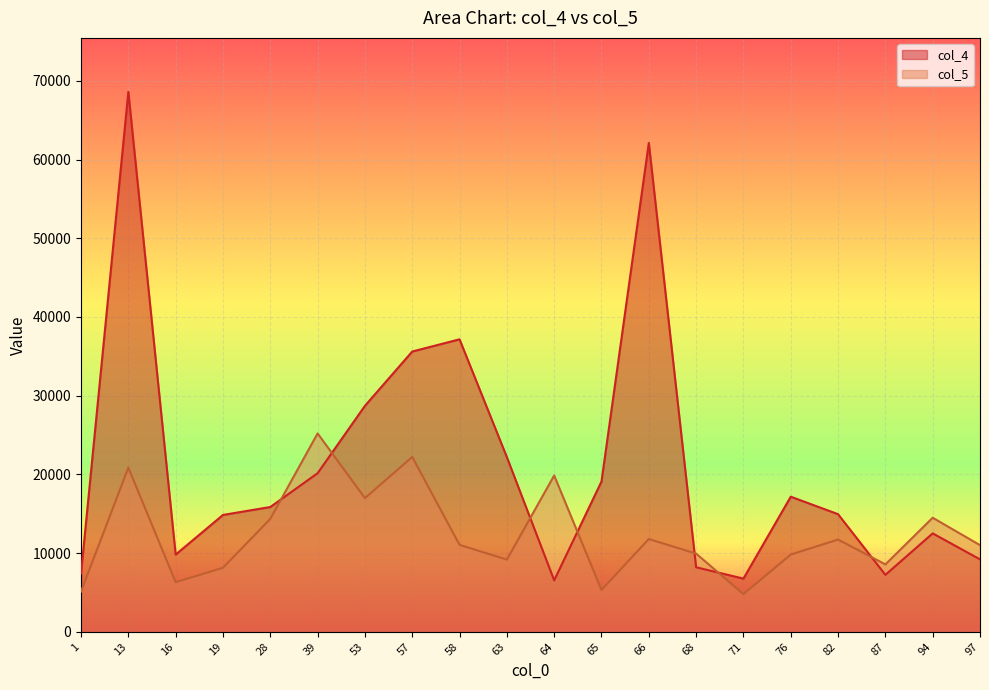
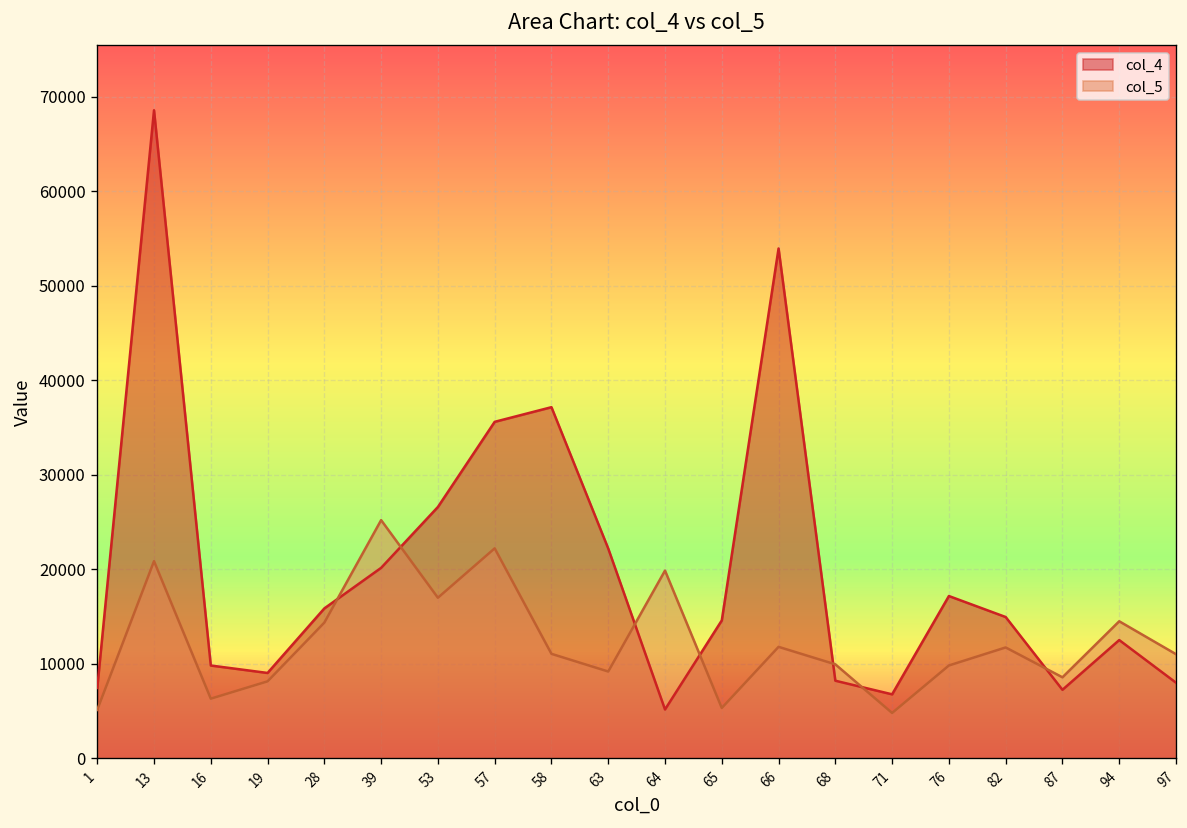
  {
    "col_4": {
      "1": 7000,
      "13": 69000,
      "16": 10000,
-     "19": 15000,
+     "19": 9000,
      "28": 16000,
      "39": 20000,
-     "53": 29000,
+     "53": 27000,
      "57": 36000,
      "58": 37000,
      "63": 22000,
-     "64": 7000,
-     "65": 19000,
-     "66": 62000,
+     "64": 5000,
+     "65": 15000,
+     "66": 54000,
      "68": 8000,
      "71": 7000,
      "76": 17000,
      "82": 15000,
      "87": 7000,
      "94": 13000,
-     "97": 9000
+     "97": 8000
    },
    "col_5": {
      "1": 5000,
      "13": 21000,
      "16": 6000,
      "19": 8000,
      "28": 14000,
      "39": 25000,
      "53": 17000,
      "57": 22000,
      "58": 11000,
      "63": 9000,
      "64": 20000,
      "65": 5000,
      "66": 12000,
      "68": 10000,
      "71": 5000,
      "76": 10000,
      "82": 12000,
      "87": 9000,
      "94": 14000,
      "97": 11000
    }
  }
